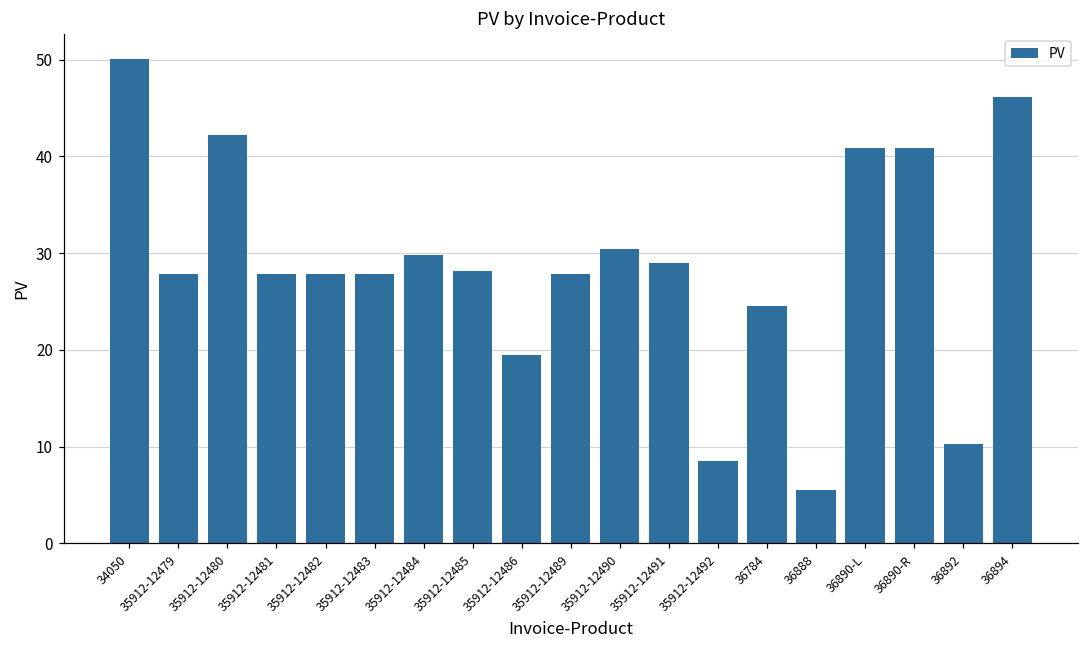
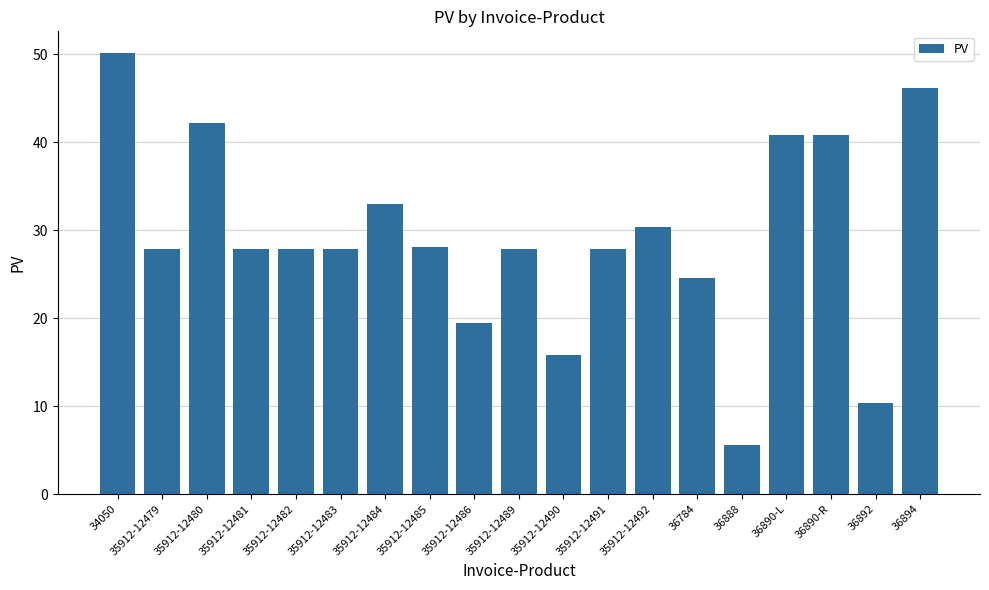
  {
    "34050": 50,
    "35912-12479": 28,
    "35912-12480": 42,
    "35912-12481": 28,
    "35912-12482": 28,
    "35912-12483": 28,
-   "35912-12484": 30,
+   "35912-12484": 33,
    "35912-12485": 28,
    "35912-12486": 19,
    "35912-12489": 28,
-   "35912-12490": 30,
-   "35912-12491": 29,
-   "35912-12492": 8,
+   "35912-12490": 16,
+   "35912-12491": 28,
+   "35912-12492": 30,
    "36784": 25,
    "36888": 6,
    "36890-L": 41,
    "36890-R": 41,
    "36892": 10,
    "36894": 46
  }
